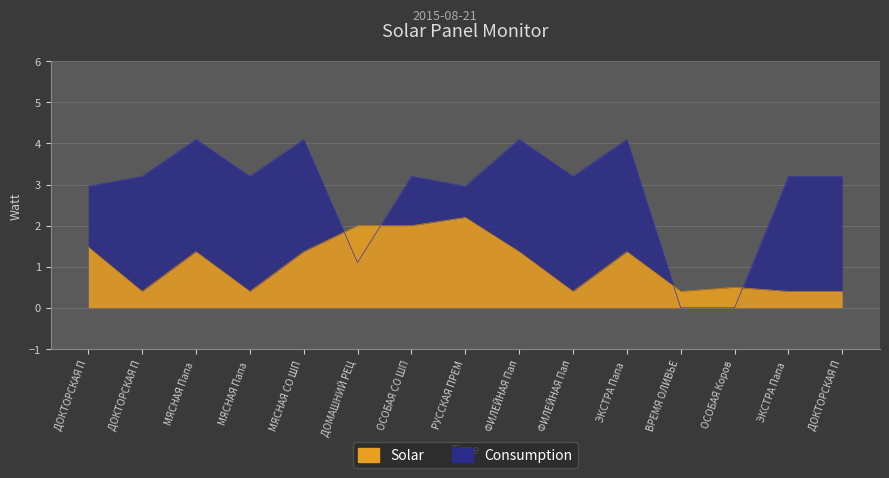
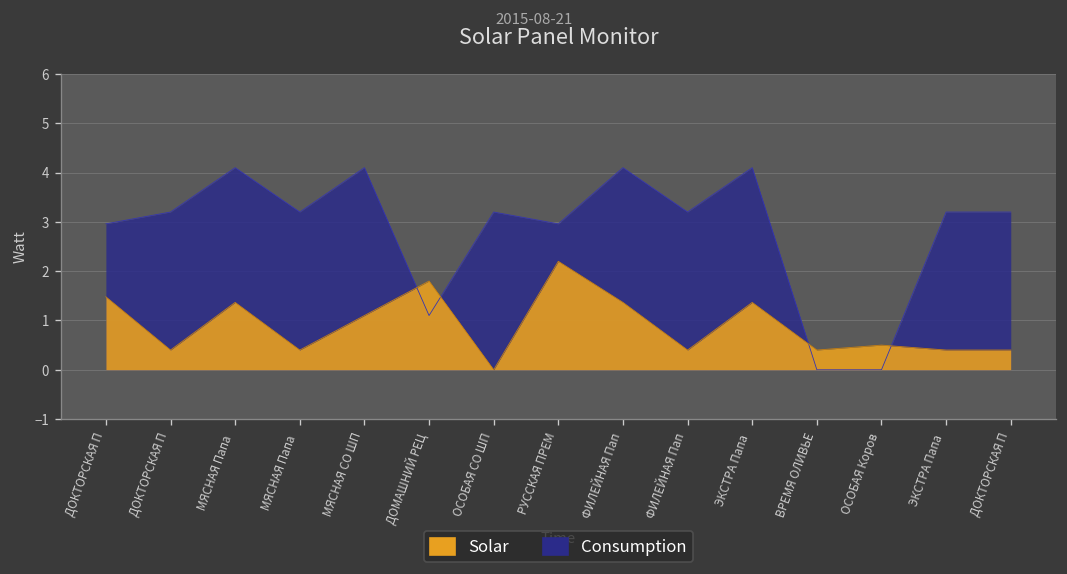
  {
    "Consumption": {
      "МЯСНАЯ СО ШП": 4.1,
      "ДОМАШНИЙ РЕЦ": 1.1,
      "ОСОБАЯ СО ШП": 3.2,
      "РУССКАЯ ПРЕМ": 3.0,
      "ВРЕМЯ ОЛИВЬЕ": 0.0,
      "ОСОБАЯ Коров": 0.0
    },
    "Solar": {
-     "МЯСНАЯ СО ШП": 1.4,
-     "ДОМАШНИЙ РЕЦ": 2.0,
-     "ОСОБАЯ СО ШП": 2,
+     "МЯСНАЯ СО ШП": 1.1,
+     "ДОМАШНИЙ РЕЦ": 1.8,
+     "ОСОБАЯ СО ШП": 0,
      "РУССКАЯ ПРЕМ": 2.2,
      "ВРЕМЯ ОЛИВЬЕ": 0.4,
      "ОСОБАЯ Коров": 0.5
    }
  }
